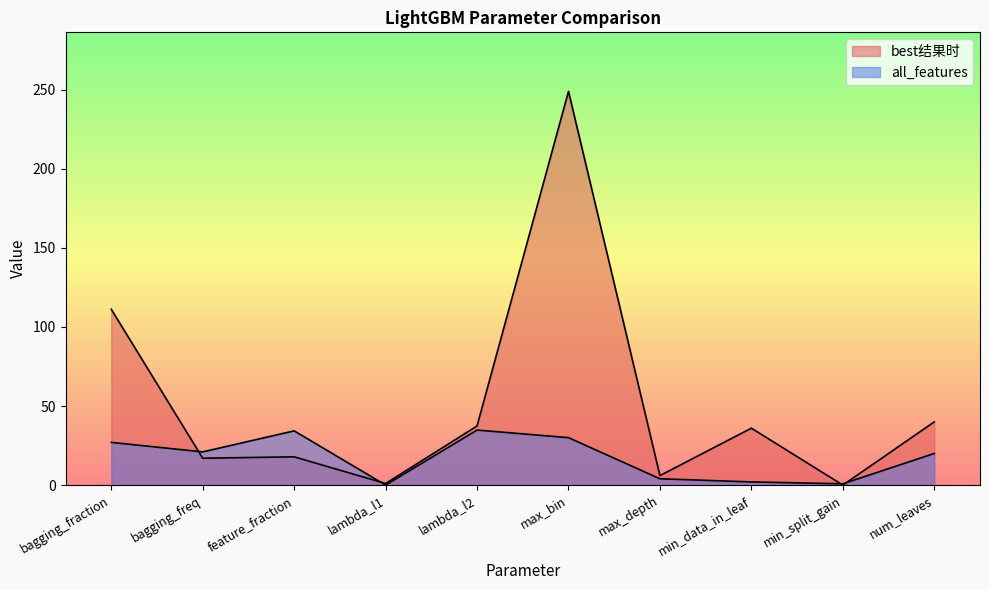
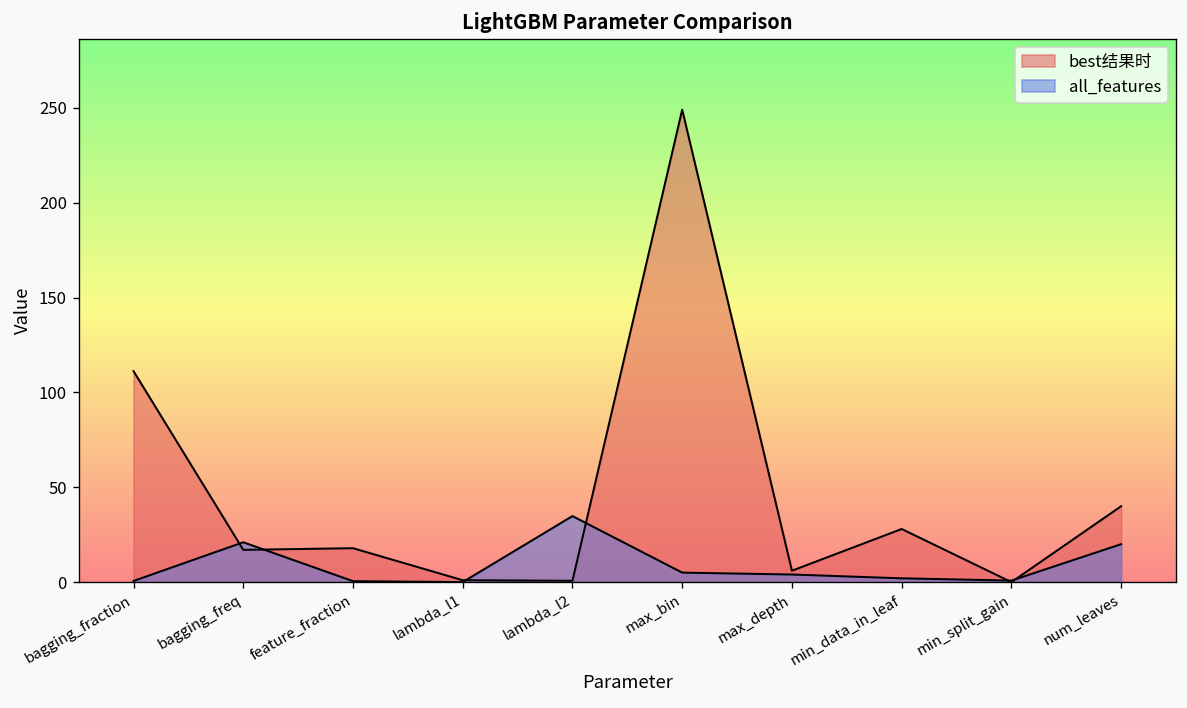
  {
    "best结果时": {
      "bagging_fraction": 111,
      "bagging_freq": 17,
      "feature_fraction": 18,
-     "lambda_l2": 37,
+     "lambda_l2": 1,
      "max_bin": 249,
      "max_depth": 6,
-     "min_data_in_leaf": 36,
+     "min_data_in_leaf": 28,
      "num_leaves": 40
    },
    "all_features": {
-     "bagging_fraction": 27,
+     "bagging_fraction": 1,
      "bagging_freq": 21,
-     "feature_fraction": 34,
+     "feature_fraction": 1,
      "lambda_l2": 35,
-     "max_bin": 30,
+     "max_bin": 5,
      "max_depth": 4,
      "min_data_in_leaf": 2,
      "num_leaves": 20
    }
  }
